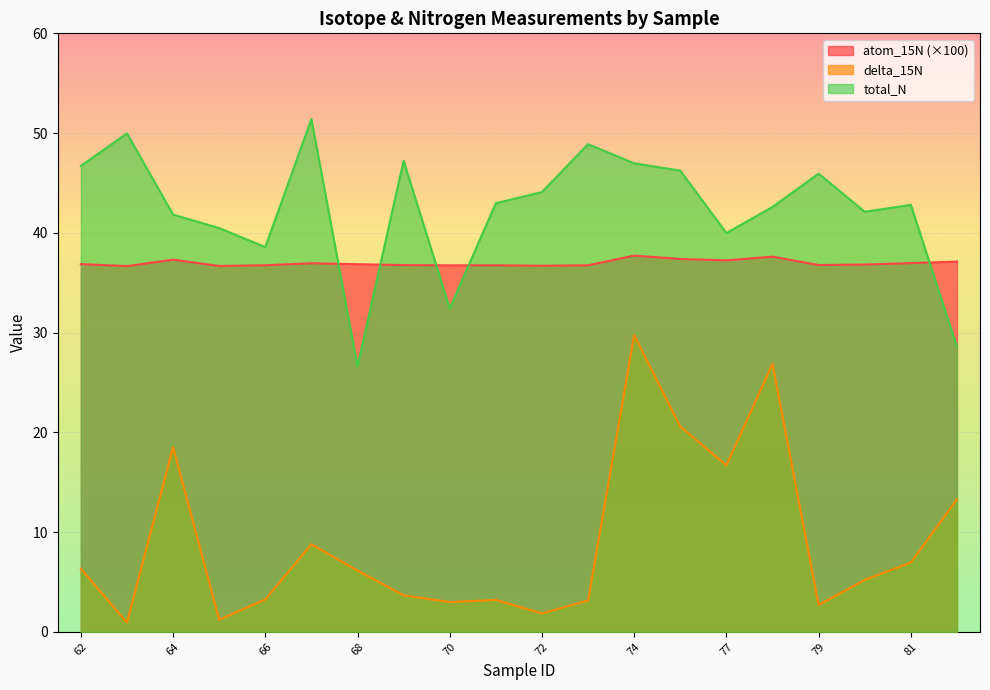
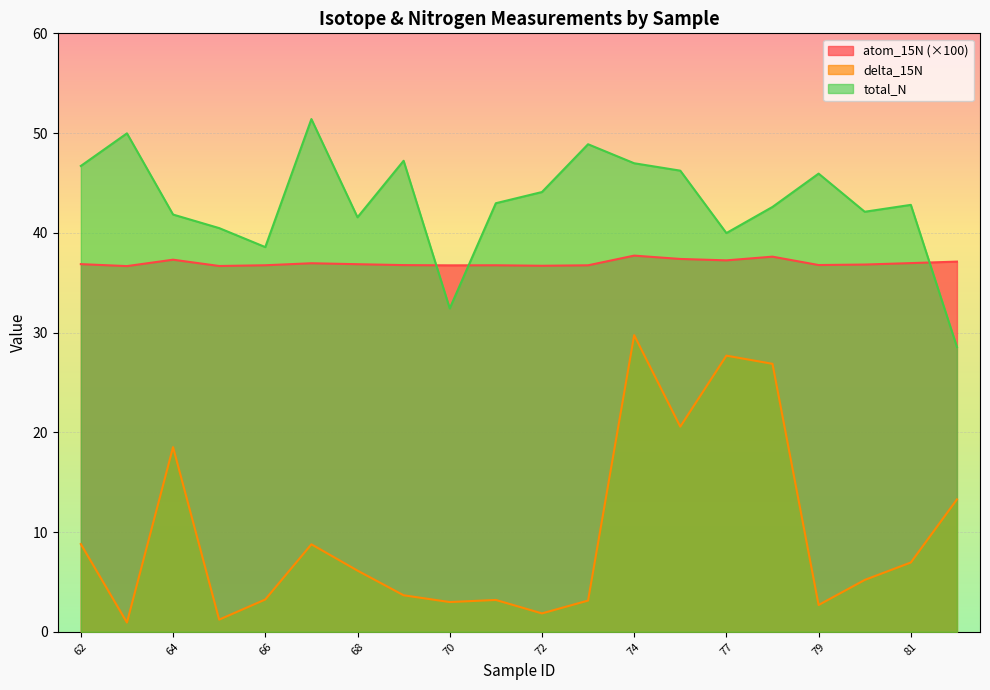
  {
    "atom_15N (×100)": {
      "62": 37,
      "64": 37,
      "66": 37,
      "68": 37,
      "70": 37,
      "72": 37,
      "74": 38,
      "77": 37,
      "79": 37,
      "81": 37
    },
    "delta_15N": {
-     "62": 6,
+     "62": 9,
      "64": 19,
      "66": 3,
      "68": 6,
      "70": 3,
      "72": 2,
      "74": 30,
-     "77": 17,
+     "77": 28,
      "79": 3,
      "81": 7
    },
    "total_N": {
      "62": 47,
      "64": 42,
      "66": 39,
-     "68": 27,
+     "68": 42,
      "70": 32,
      "72": 44,
      "74": 47,
      "77": 40,
      "79": 46,
      "81": 43
    }
  }
